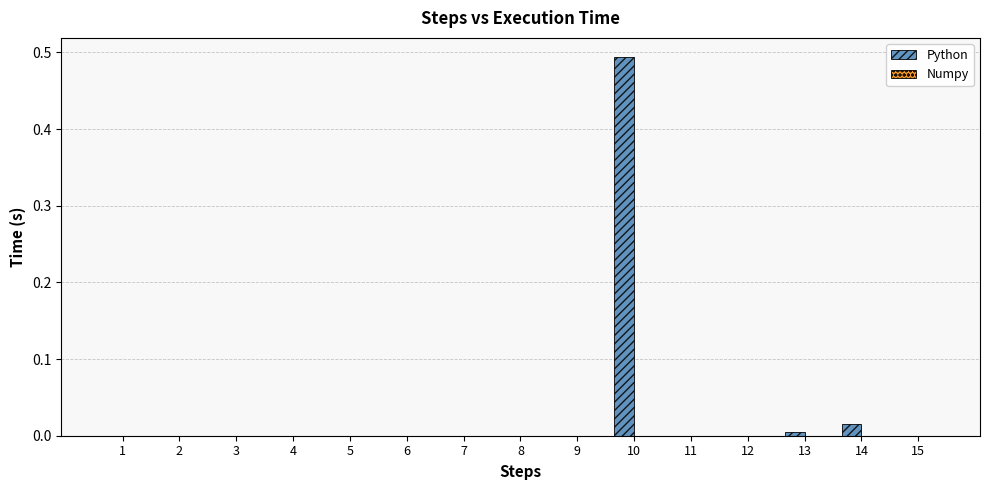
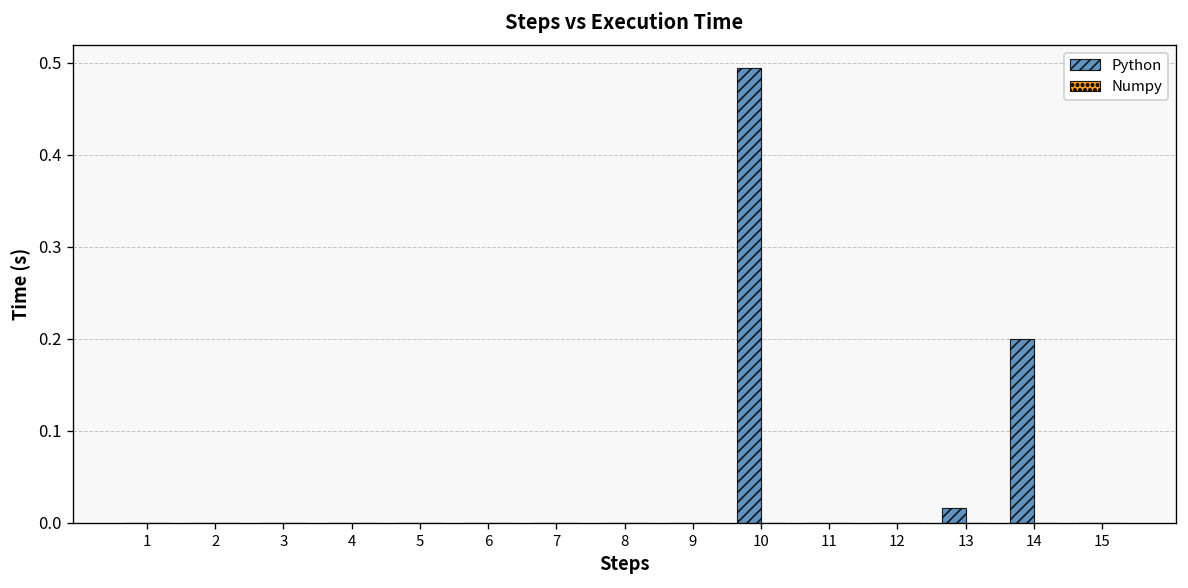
  {
    "Python": {
      "1": 0.00,
      "2": 0.00,
      "3": 0.00,
      "4": 0.00,
      "5": 0.00,
      "6": 0.00,
      "7": 0.00,
      "8": 0.00,
      "9": 0.00,
      "10": 0.49,
      "11": 0.00,
      "12": 0.00,
-     "13": 0.01,
-     "14": 0.02,
+     "13": 0.02,
+     "14": 0.20,
      "15": 0.00
    },
    "Numpy": {
      "1": 0.00,
      "2": 0.00,
      "3": 0.00,
      "4": 0.00,
      "5": 0.00,
      "6": 0.00,
      "7": 0.00,
      "8": 0.00,
      "9": 0.00,
      "10": 0.00,
      "11": 0.00,
      "12": 0.00,
      "13": 0.00,
      "14": 0.00,
      "15": 0.00
    }
  }
